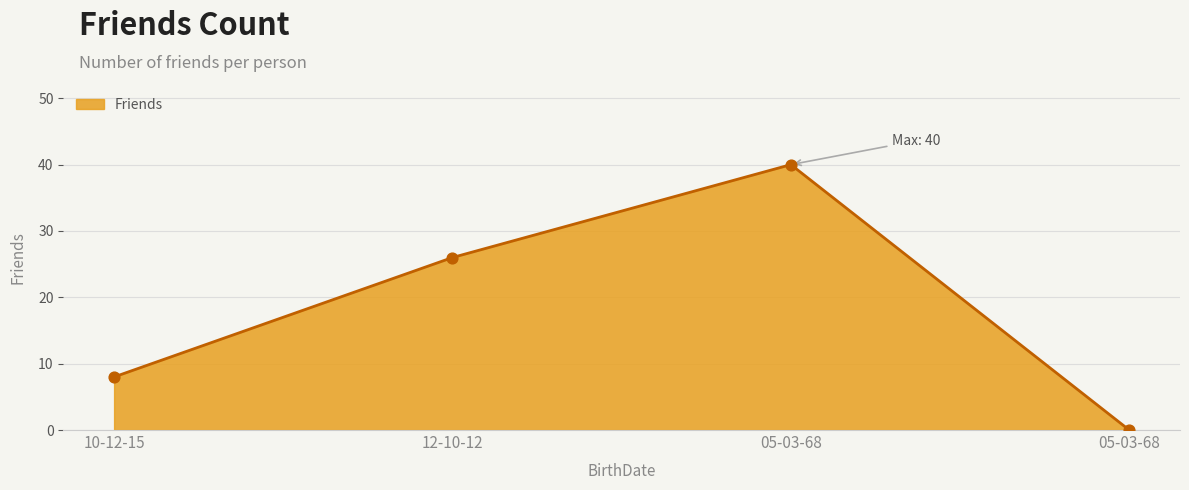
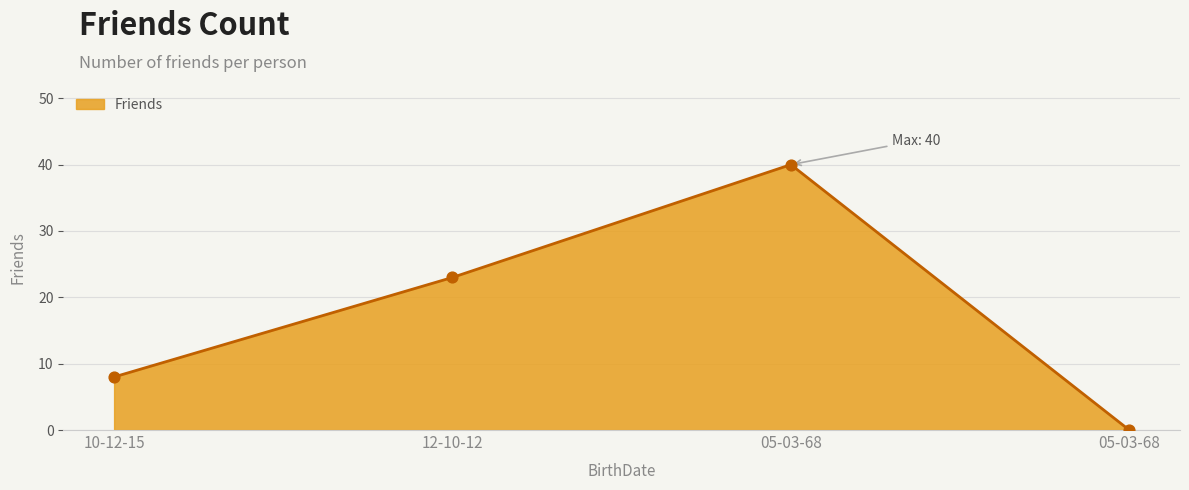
  {
    "10-12-15": 8,
-   "12-10-12": 26
+   "12-10-12": 23
  }
